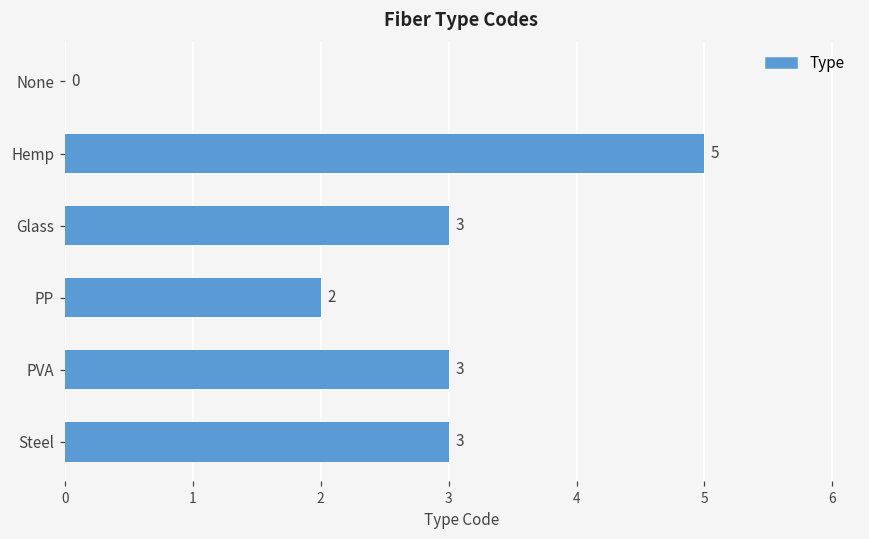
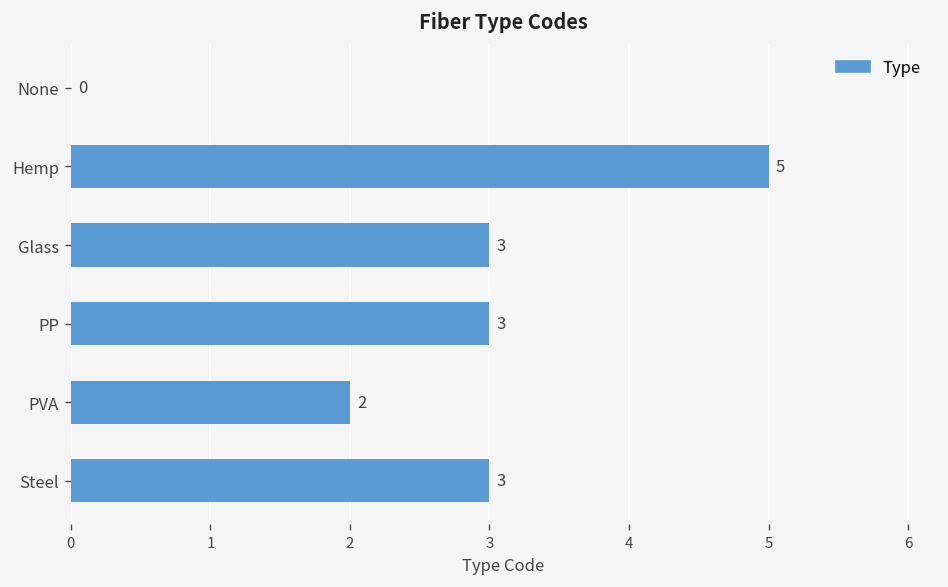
  {
    "None": 0,
    "Hemp": 5,
    "Glass": 3,
-   "PP": 2,
-   "PVA": 3,
+   "PP": 3,
+   "PVA": 2,
    "Steel": 3
  }
